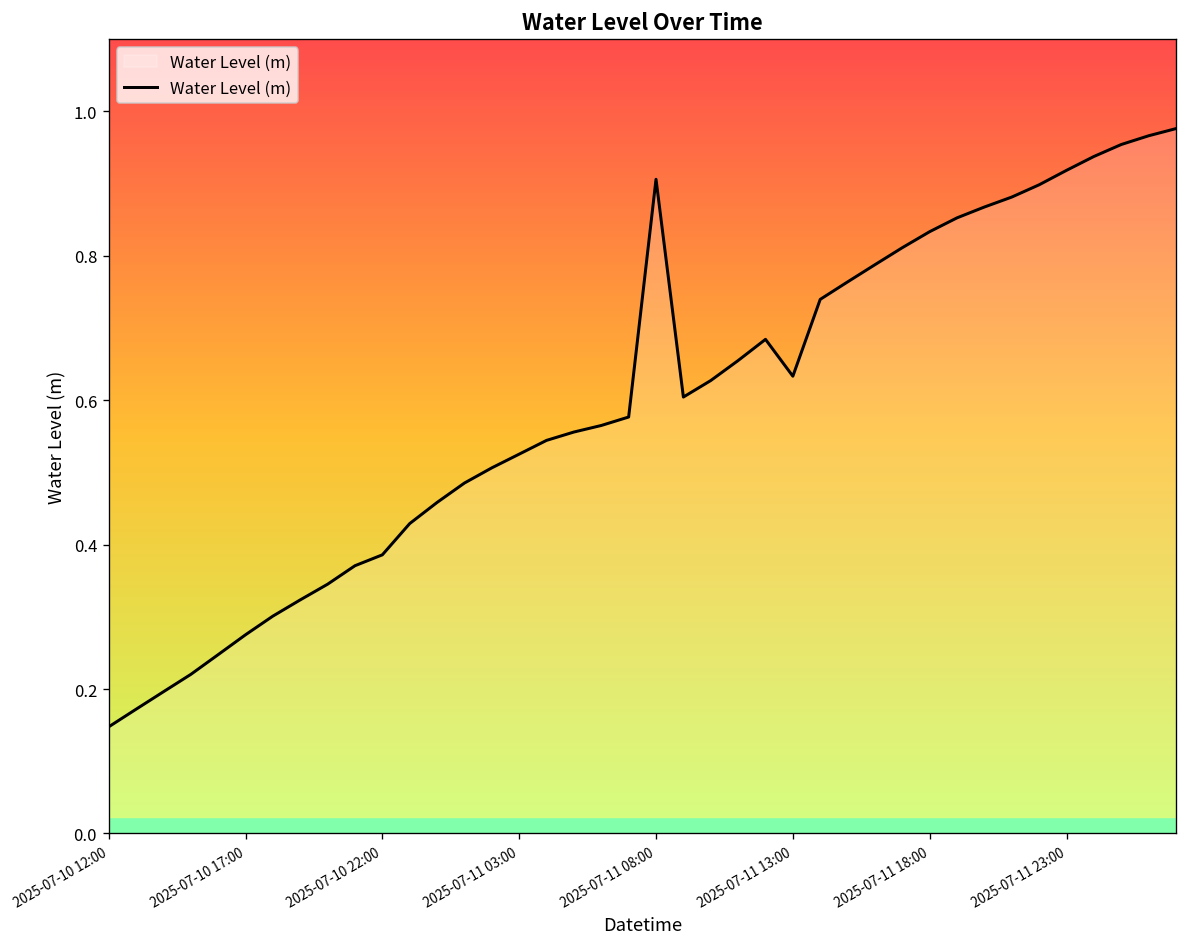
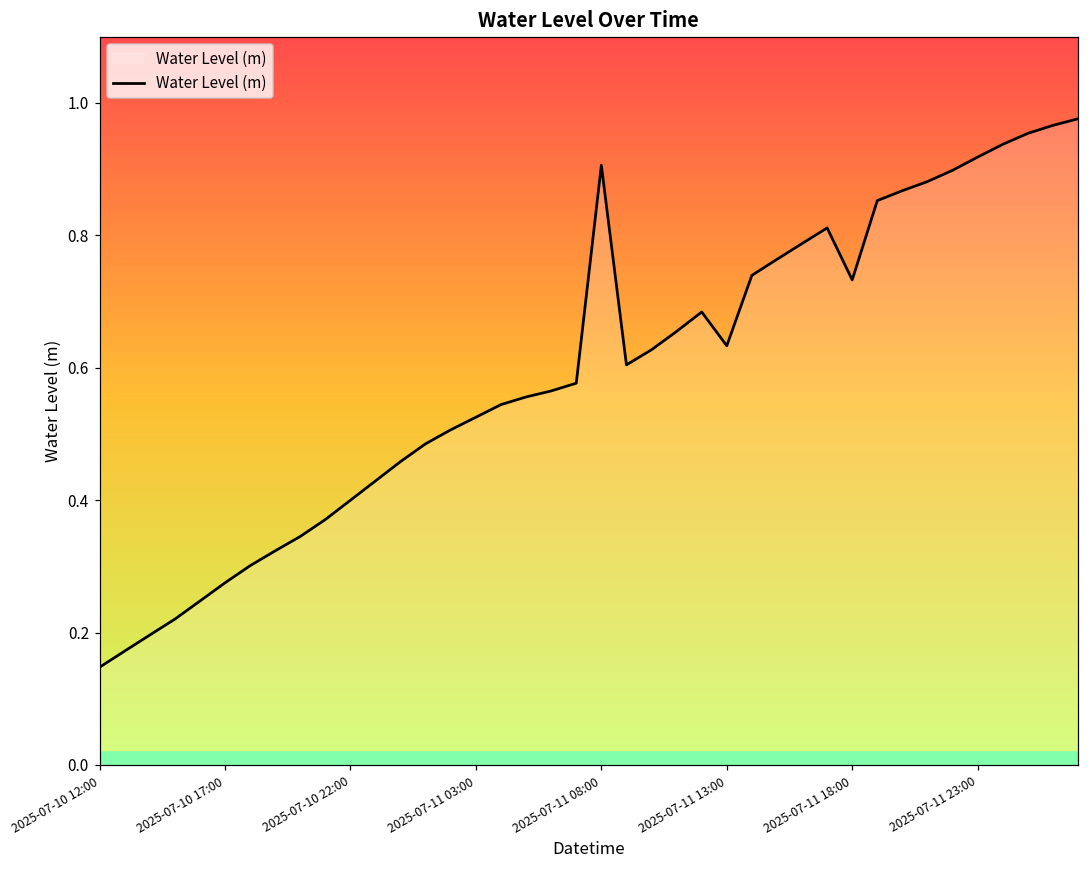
  {
    "2025-07-10 12:00": 0.15,
    "2025-07-10 17:00": 0.28,
-   "2025-07-10 22:00": 0.39,
+   "2025-07-10 22:00": 0.40,
    "2025-07-11 03:00": 0.53,
    "2025-07-11 08:00": 0.91,
    "2025-07-11 13:00": 0.63,
-   "2025-07-11 18:00": 0.83,
+   "2025-07-11 18:00": 0.73,
    "2025-07-11 23:00": 0.92
  }
